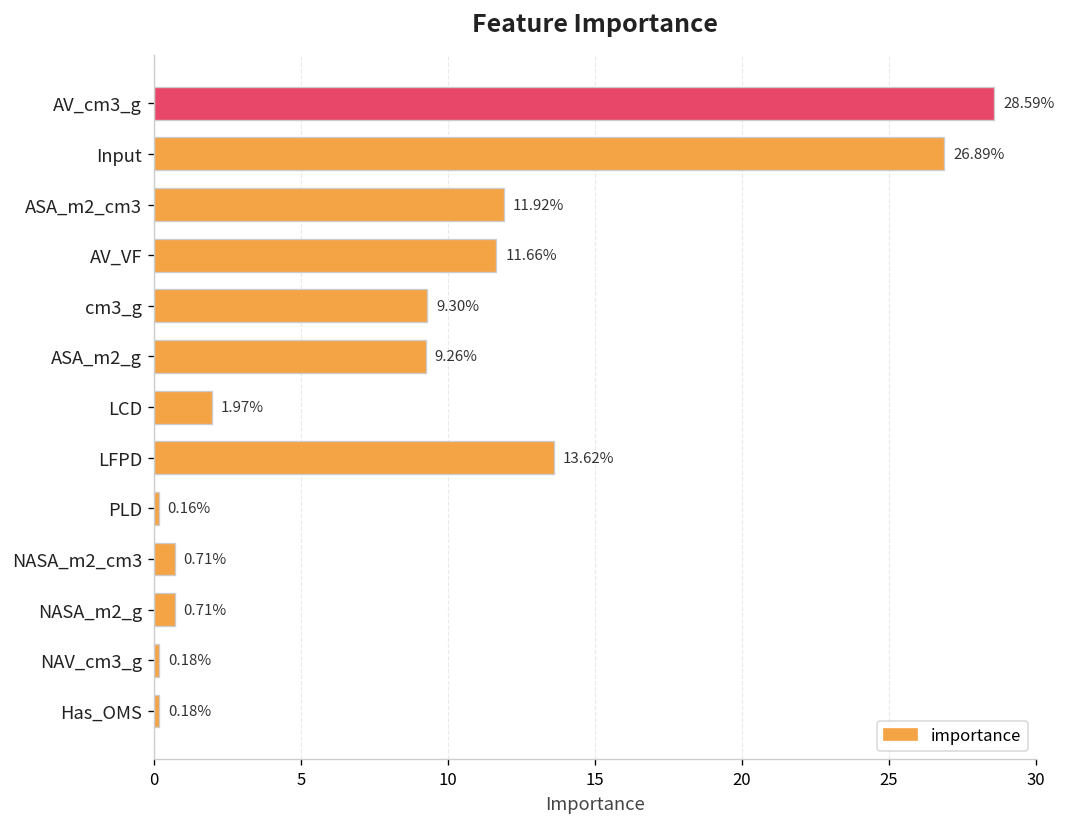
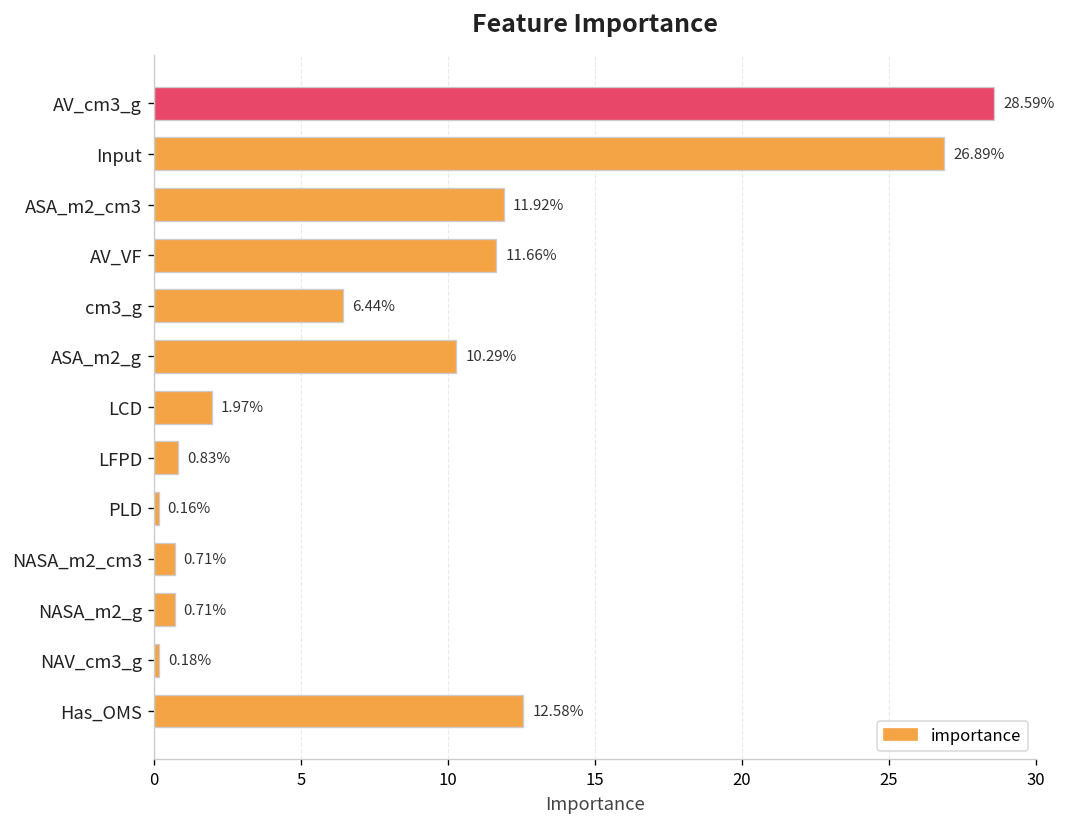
  {
    "AV_cm3_g": "28.59%",
    "Input": "26.89%",
    "ASA_m2_cm3": "11.92%",
    "AV_VF": "11.66%",
-   "cm3_g": "9.30%",
-   "ASA_m2_g": "9.26%",
+   "cm3_g": "6.44%",
+   "ASA_m2_g": "10.29%",
    "LCD": "1.97%",
-   "LFPD": "13.62%",
+   "LFPD": "0.83%",
    "PLD": "0.16%",
    "NASA_m2_cm3": "0.71%",
    "NASA_m2_g": "0.71%",
    "NAV_cm3_g": "0.18%",
-   "Has_OMS": "0.18%"
+   "Has_OMS": "12.58%"
  }
